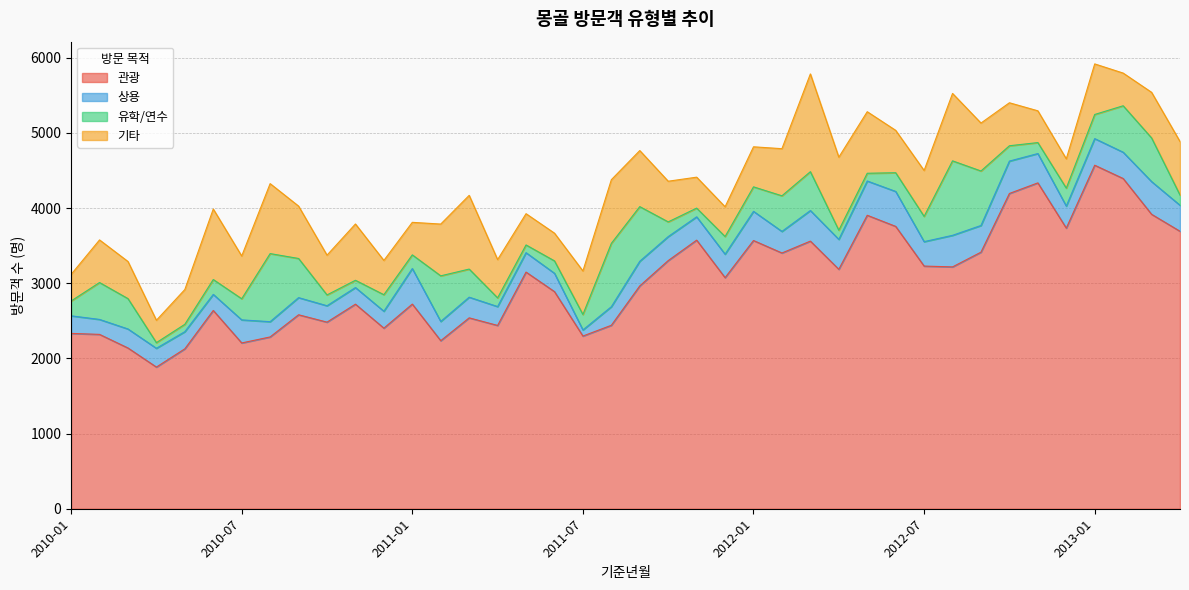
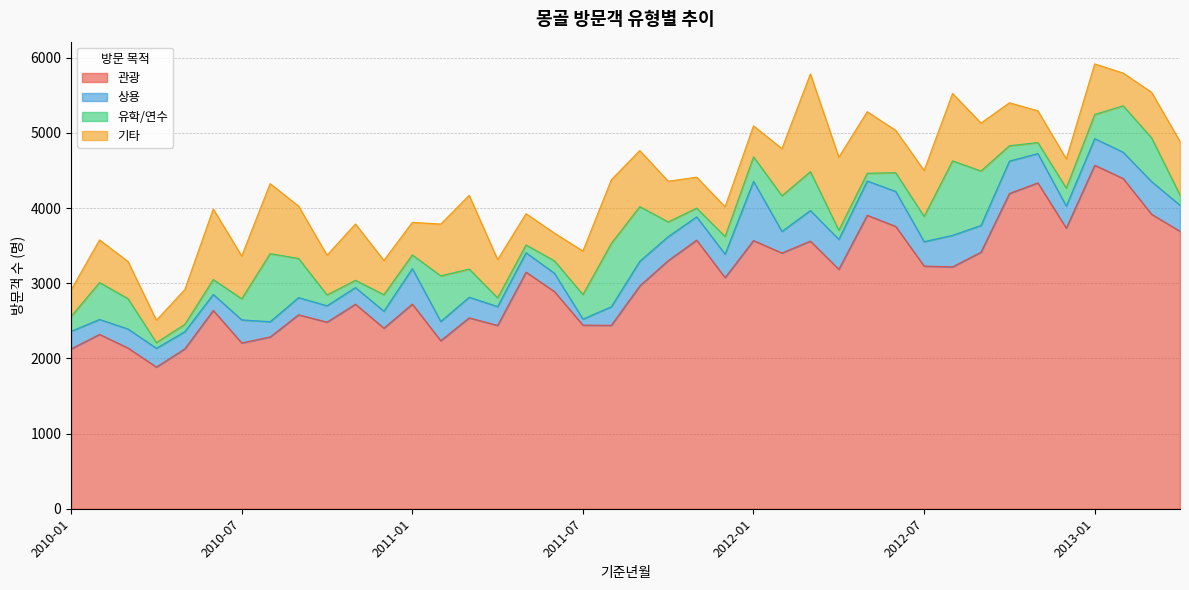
  {
    "관광": {
-     "2010-01": 2300,
+     "2010-01": 2100,
      "2010-07": 2200,
      "2011-01": 2700,
-     "2011-07": 2300,
+     "2011-07": 2400,
      "2012-01": 3600,
      "2012-07": 3200,
      "2013-01": 4600
    },
    "상용": {
      "2010-01": 200,
      "2010-07": 300,
      "2011-01": 500,
      "2011-07": 100,
-     "2012-01": 400,
+     "2012-01": 800,
      "2012-07": 300,
      "2013-01": 400
    },
    "유학/연수": {
      "2010-01": 200,
      "2010-07": 300,
      "2011-01": 200,
-     "2011-07": 200,
+     "2011-07": 300,
      "2012-01": 300,
      "2012-07": 300,
      "2013-01": 300
    },
    "기타": {
      "2010-01": 400,
      "2010-07": 600,
      "2011-01": 400,
      "2011-07": 600,
-     "2012-01": 500,
+     "2012-01": 400,
      "2012-07": 600,
      "2013-01": 700
    }
  }
